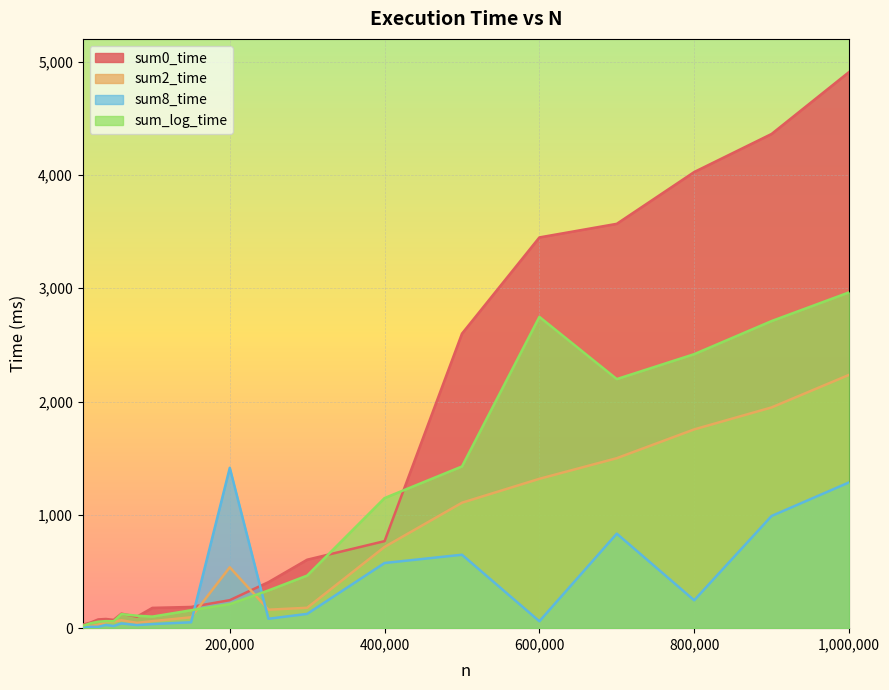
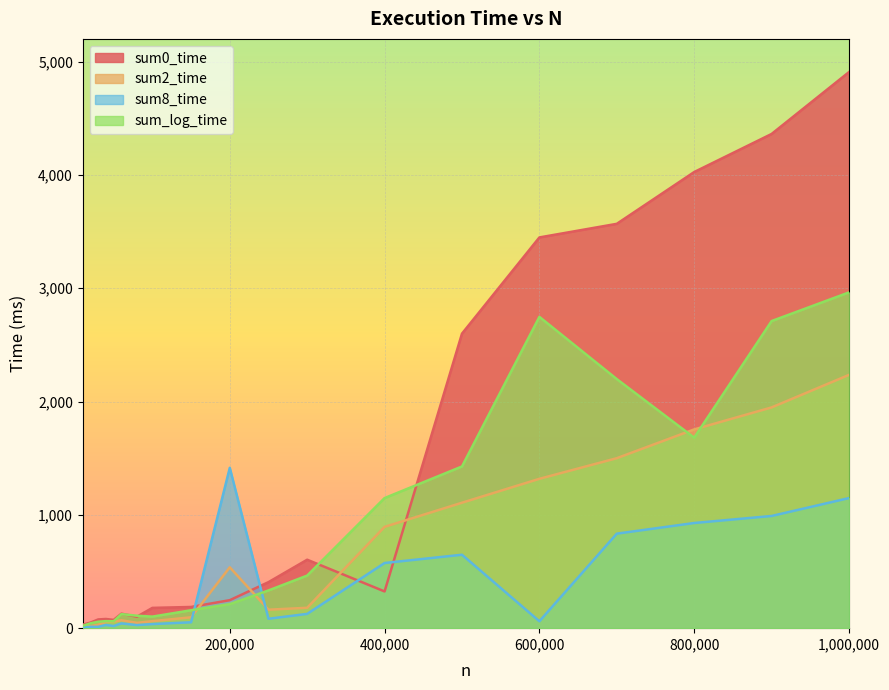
  {
    "sum0_time": {
      "200,000": "250",
-     "400,000": "770",
+     "400,000": "320",
      "600,000": "3,450",
      "800,000": "4,030",
      "1,000,000": "4,910"
    },
    "sum2_time": {
      "200,000": "540",
-     "400,000": "720",
+     "400,000": "890",
      "600,000": "1,320",
      "800,000": "1,750",
      "1,000,000": "2,240"
    },
    "sum8_time": {
      "200,000": "1,420",
      "400,000": "580",
      "600,000": "60",
-     "800,000": "250",
-     "1,000,000": "1,290"
+     "800,000": "930",
+     "1,000,000": "1,150"
    },
    "sum_log_time": {
      "200,000": "210",
      "400,000": "1,150",
      "600,000": "2,750",
-     "800,000": "2,420",
+     "800,000": "1,680",
      "1,000,000": "2,960"
    }
  }
